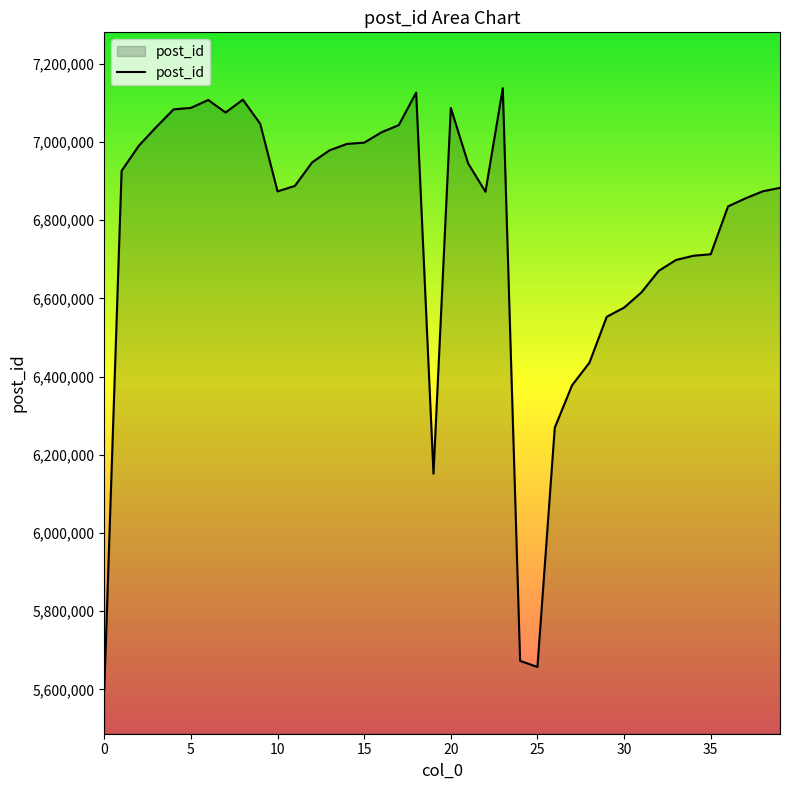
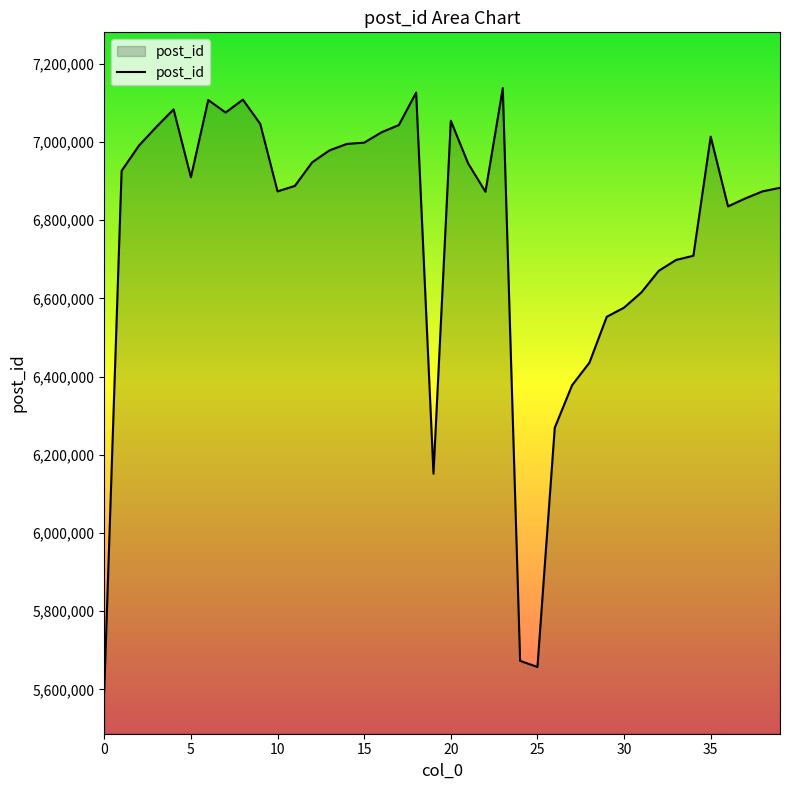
  {
    "0": "5,600,000",
-   "5": "7,090,000",
+   "5": "6,910,000",
    "10": "6,870,000",
    "15": "7,000,000",
-   "20": "7,090,000",
+   "20": "7,050,000",
    "25": "5,660,000",
    "30": "6,580,000",
-   "35": "6,710,000"
+   "35": "7,010,000"
  }
